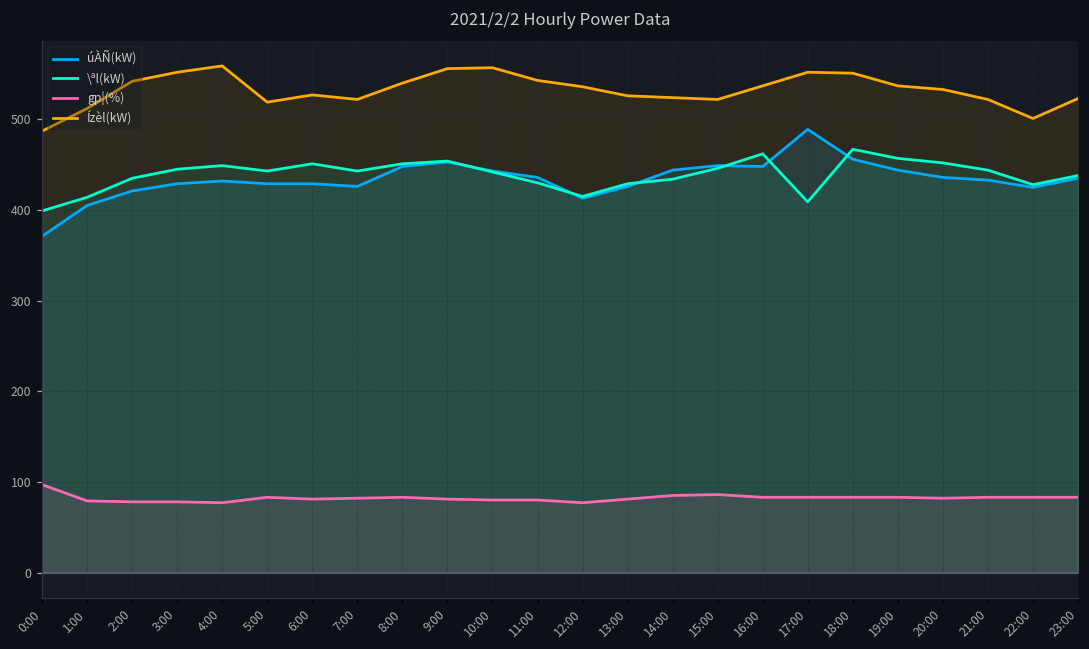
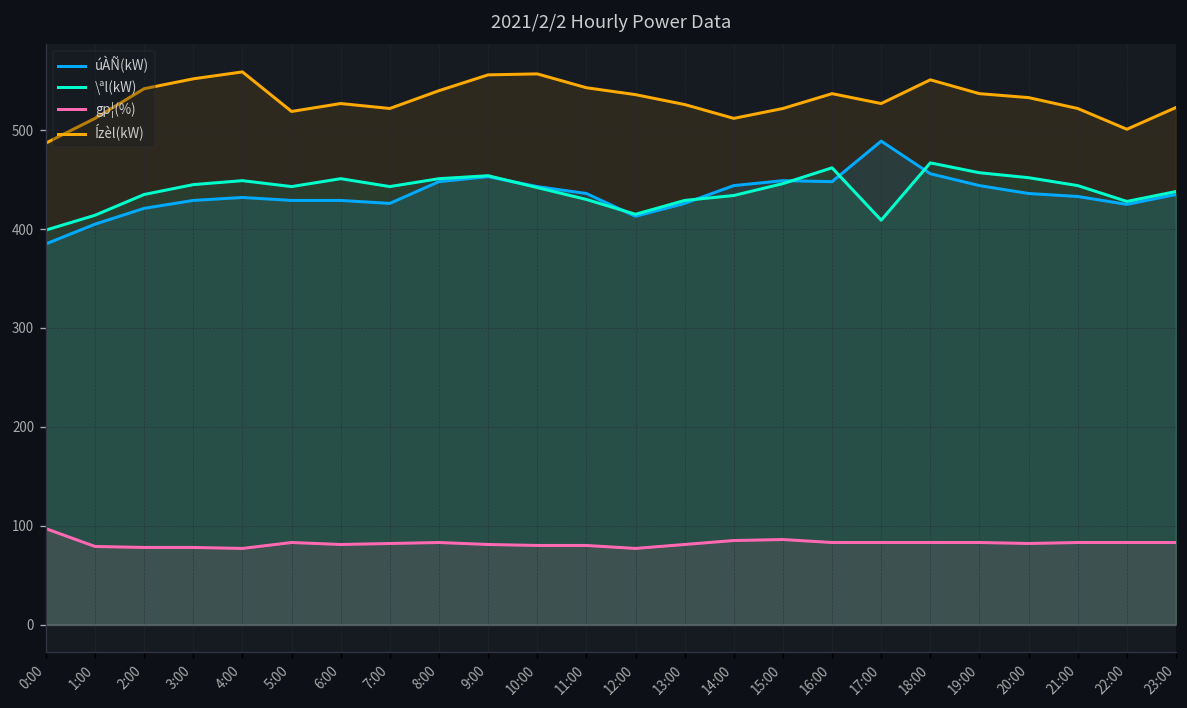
  {
    "úÀÑ(kW)": {
-     "0:00": 370,
+     "0:00": 390,
      "1:00": 410,
      "2:00": 420,
      "3:00": 430,
      "4:00": 430,
      "5:00": 430,
      "6:00": 430,
      "7:00": 430,
      "11:00": 440,
      "14:00": 440,
      "16:00": 450,
      "17:00": 490,
      "18:00": 460,
      "19:00": 440,
      "20:00": 440,
      "21:00": 430
    },
    "\\ªl(kW)": {
      "0:00": 400,
      "1:00": 410,
      "2:00": 440,
      "3:00": 450,
      "4:00": 450,
      "5:00": 440,
      "6:00": 450,
      "7:00": 440,
      "11:00": 430,
      "14:00": 430,
      "16:00": 460,
      "17:00": 410,
      "18:00": 470,
      "19:00": 460,
      "20:00": 450,
      "21:00": 440
    },
    "gp¦(%)": {
      "0:00": 100,
      "1:00": 80,
      "2:00": 80,
      "3:00": 80,
      "4:00": 80,
      "5:00": 80,
      "6:00": 80,
      "7:00": 80,
      "8:00": 80,
      "9:00": 80,
      "10:00": 80,
      "11:00": 80,
      "12:00": 80,
      "13:00": 80,
      "14:00": 90,
      "15:00": 90,
      "16:00": 80,
      "17:00": 80,
      "18:00": 80,
      "19:00": 80,
      "20:00": 80,
      "21:00": 80,
      "22:00": 80,
      "23:00": 80
    },
    "Ízèl(kW)": {
      "0:00": 490,
      "3:00": 550,
      "4:00": 560,
      "5:00": 520,
      "6:00": 530,
      "7:00": 520,
      "8:00": 540,
      "9:00": 560,
      "10:00": 560,
      "11:00": 540,
      "12:00": 540,
      "13:00": 530,
-     "14:00": 520,
+     "14:00": 510,
      "15:00": 520,
      "16:00": 540,
-     "17:00": 550,
+     "17:00": 530,
      "18:00": 550,
      "19:00": 540,
      "20:00": 530,
      "21:00": 520,
      "22:00": 500,
      "23:00": 520
    }
  }
